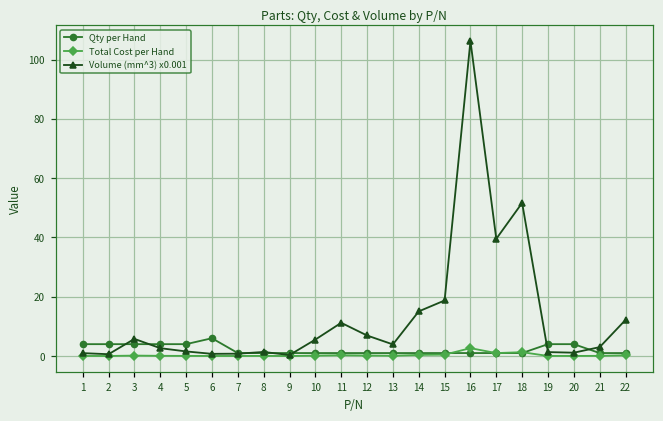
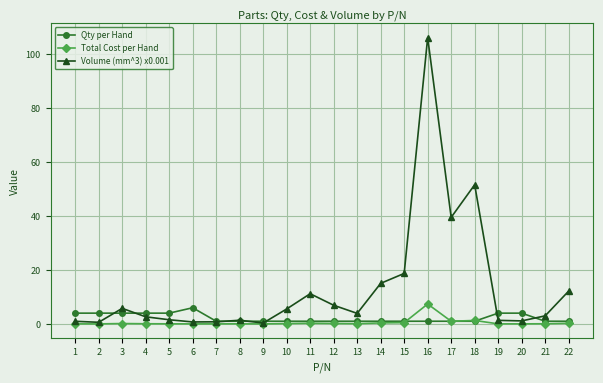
  {
    "Total Cost per Hand": {
      "1": 0,
      "3": 0,
      "4": 0,
      "5": 0,
      "8": 0,
-     "16": 3,
+     "16": 7,
      "19": 0,
      "20": 0
    }
  }
